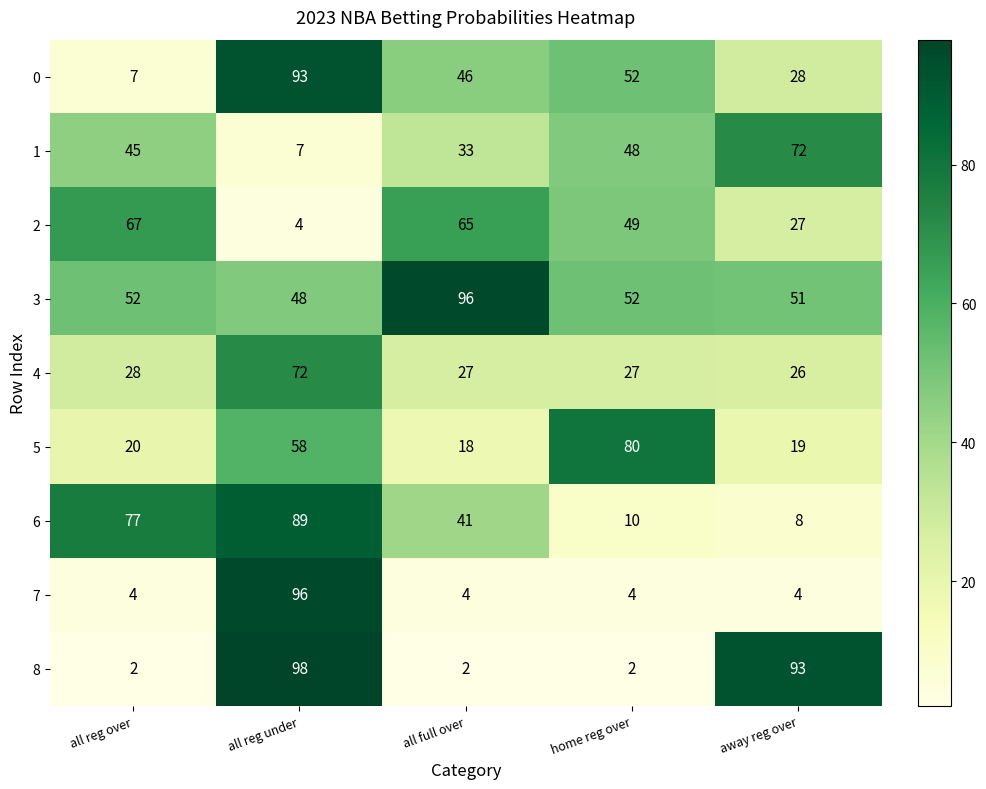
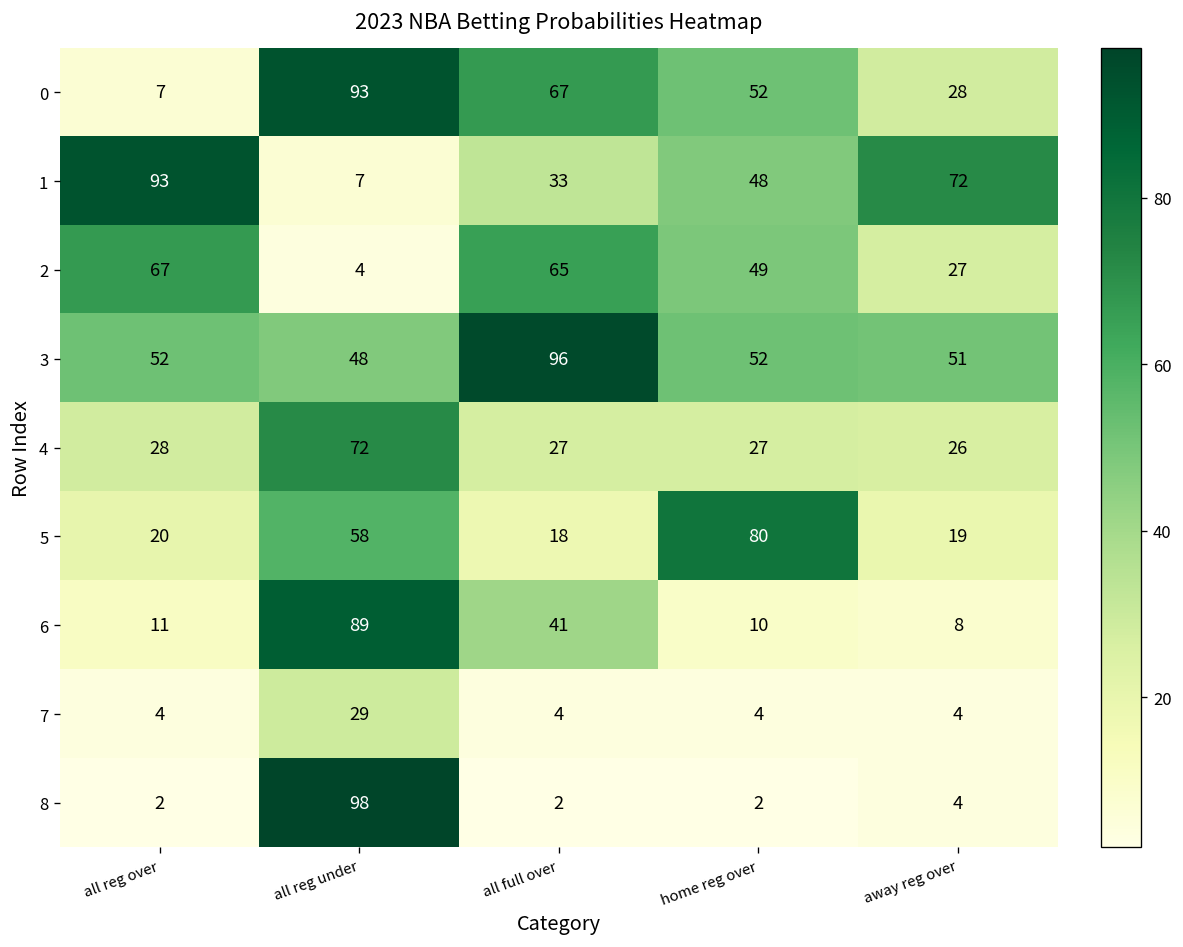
  {
    "0": {
      "all reg over": 7,
      "all reg under": 93,
-     "all full over": 46,
+     "all full over": 67,
      "home reg over": 52,
      "away reg over": 28
    },
    "1": {
-     "all reg over": 45,
+     "all reg over": 93,
      "all reg under": 7,
      "all full over": 33,
      "home reg over": 48,
      "away reg over": 72
    },
    "2": {
      "all reg over": 67,
      "all reg under": 4,
      "all full over": 65,
      "home reg over": 49,
      "away reg over": 27
    },
    "3": {
      "all reg over": 52,
      "all reg under": 48,
      "all full over": 96,
      "home reg over": 52,
      "away reg over": 51
    },
    "4": {
      "all reg over": 28,
      "all reg under": 72,
      "all full over": 27,
      "home reg over": 27,
      "away reg over": 26
    },
    "5": {
      "all reg over": 20,
      "all reg under": 58,
      "all full over": 18,
      "home reg over": 80,
      "away reg over": 19
    },
    "6": {
-     "all reg over": 77,
+     "all reg over": 11,
      "all reg under": 89,
      "all full over": 41,
      "home reg over": 10,
      "away reg over": 8
    },
    "7": {
      "all reg over": 4,
-     "all reg under": 96,
+     "all reg under": 29,
      "all full over": 4,
      "home reg over": 4,
      "away reg over": 4
    },
    "8": {
      "all reg over": 2,
      "all reg under": 98,
      "all full over": 2,
      "home reg over": 2,
-     "away reg over": 93
+     "away reg over": 4
    }
  }
